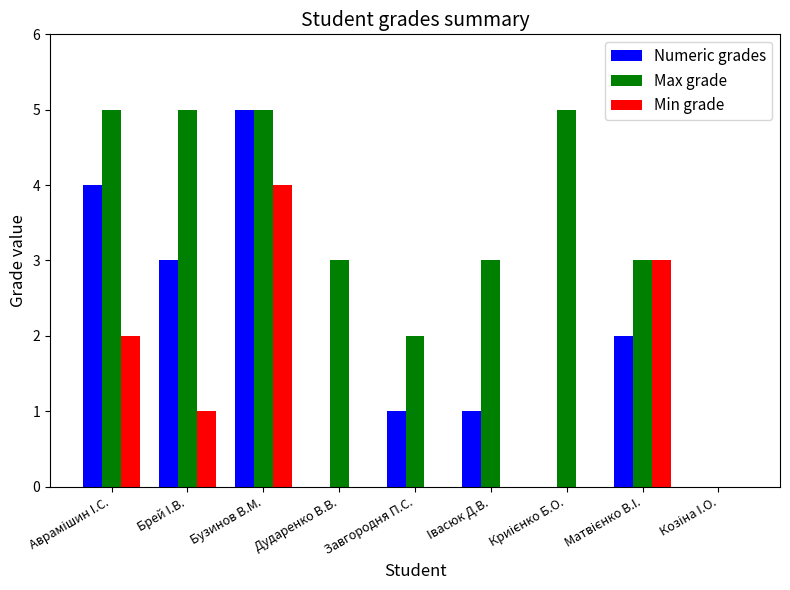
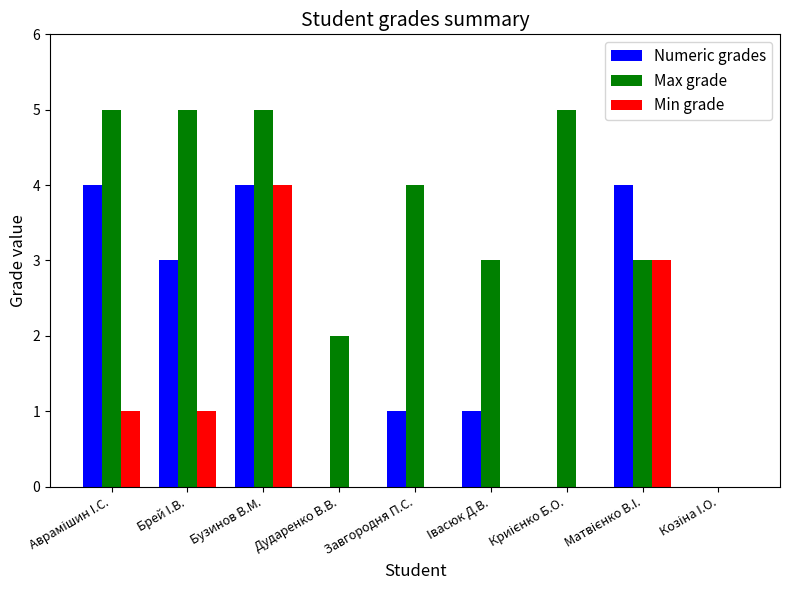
  {
    "Numeric grades": {
      "Аврамішин І.С.": 4,
      "Брей І.В.": 3,
-     "Бузинов В.М.": 5,
+     "Бузинов В.М.": 4,
      "Дударенко В.В.": 0,
      "Завгородня П.С.": 1,
      "Івасюк Д.В.": 1,
      "Криієнко Б.О.": 0,
-     "Матвієнко В.І.": 2,
+     "Матвієнко В.І.": 4,
      "Козіна І.О.": 0
    },
    "Max grade": {
      "Аврамішин І.С.": 5,
      "Брей І.В.": 5,
      "Бузинов В.М.": 5,
-     "Дударенко В.В.": 3,
-     "Завгородня П.С.": 2,
+     "Дударенко В.В.": 2,
+     "Завгородня П.С.": 4,
      "Івасюк Д.В.": 3,
      "Криієнко Б.О.": 5,
      "Матвієнко В.І.": 3,
      "Козіна І.О.": 0
    },
    "Min grade": {
-     "Аврамішин І.С.": 2,
+     "Аврамішин І.С.": 1,
      "Брей І.В.": 1,
      "Бузинов В.М.": 4,
      "Дударенко В.В.": 0,
      "Завгородня П.С.": 0,
      "Івасюк Д.В.": 0,
      "Криієнко Б.О.": 0,
      "Матвієнко В.І.": 3,
      "Козіна І.О.": 0
    }
  }
